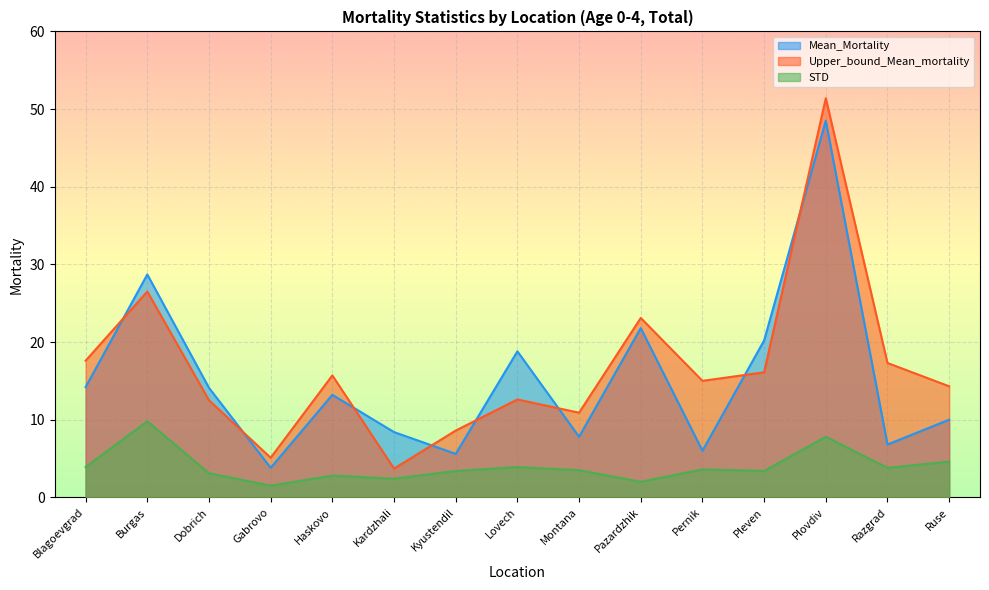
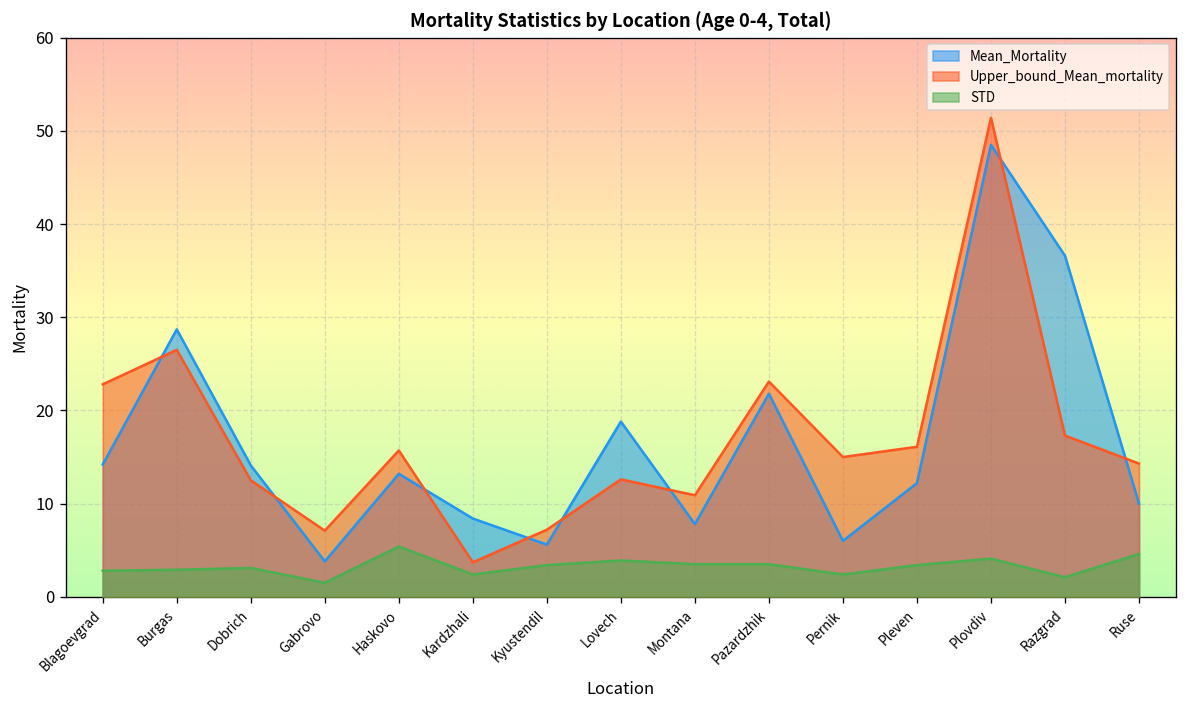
  {
    "Mean_Mortality": {
      "Blagoevgrad": 14,
      "Burgas": 29,
      "Dobrich": 14,
      "Gabrovo": 4,
      "Haskovo": 13,
      "Kardzhali": 8,
      "Kyustendil": 6,
      "Lovech": 19,
      "Montana": 8,
      "Pazardzhik": 22,
      "Pernik": 6,
-     "Pleven": 20,
+     "Pleven": 12,
      "Plovdiv": 49,
-     "Razgrad": 7,
+     "Razgrad": 37,
      "Ruse": 10
    },
    "Upper_bound_Mean_mortality": {
-     "Blagoevgrad": 18,
+     "Blagoevgrad": 23,
      "Burgas": 27,
      "Dobrich": 13,
-     "Gabrovo": 5,
+     "Gabrovo": 7,
      "Haskovo": 16,
      "Kardzhali": 4,
-     "Kyustendil": 9,
+     "Kyustendil": 7,
      "Lovech": 13,
      "Montana": 11,
      "Pazardzhik": 23,
      "Pernik": 15,
      "Pleven": 16,
      "Plovdiv": 51,
      "Razgrad": 17,
      "Ruse": 14
    },
    "STD": {
-     "Blagoevgrad": 4,
-     "Burgas": 10,
+     "Blagoevgrad": 3,
+     "Burgas": 3,
      "Dobrich": 3,
      "Gabrovo": 2,
-     "Haskovo": 3,
+     "Haskovo": 5,
      "Kardzhali": 2,
      "Kyustendil": 3,
      "Lovech": 4,
      "Montana": 4,
-     "Pazardzhik": 2,
-     "Pernik": 4,
+     "Pazardzhik": 4,
+     "Pernik": 2,
      "Pleven": 3,
-     "Plovdiv": 8,
-     "Razgrad": 4,
+     "Plovdiv": 4,
+     "Razgrad": 2,
      "Ruse": 5
    }
  }
